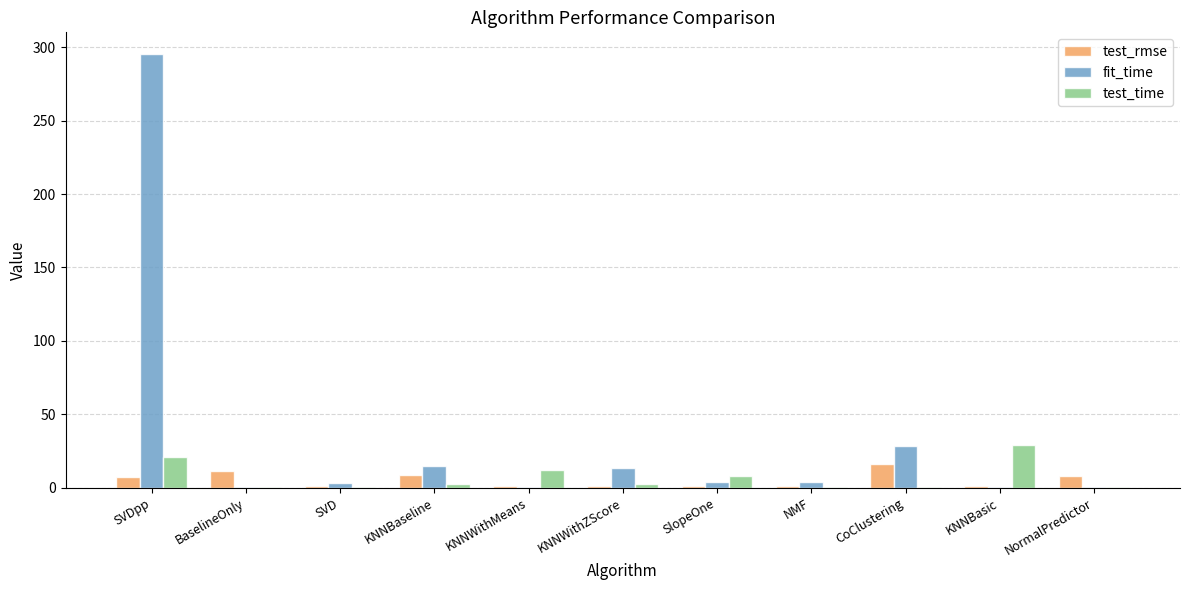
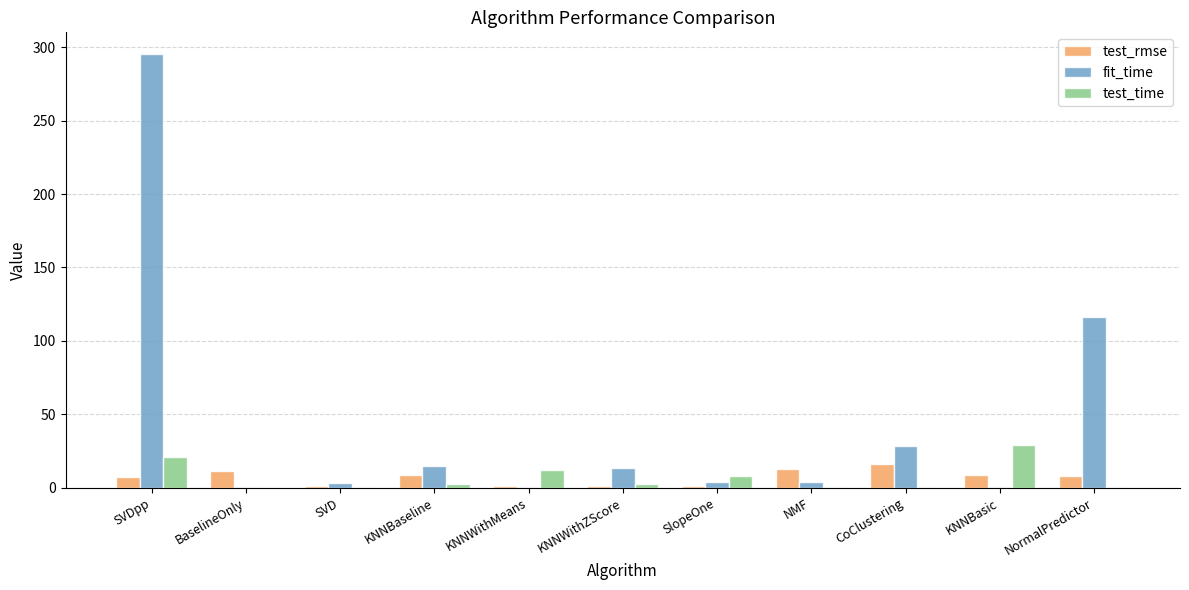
  {
    "test_rmse": {
      "SVDpp": 7,
      "BaselineOnly": 12,
      "KNNBaseline": 9,
-     "NMF": 1,
+     "NMF": 12,
      "CoClustering": 16,
-     "KNNBasic": 1,
+     "KNNBasic": 9,
      "NormalPredictor": 8
    },
    "fit_time": {
      "SVDpp": 295,
      "SVD": 3,
      "KNNBaseline": 15,
      "KNNWithZScore": 13,
      "SlopeOne": 4,
      "NMF": 4,
      "CoClustering": 28,
-     "NormalPredictor": 0
+     "NormalPredictor": 116
    },
    "test_time": {
      "SVDpp": 21,
      "KNNBaseline": 3,
      "KNNWithMeans": 12,
      "KNNWithZScore": 2,
      "SlopeOne": 8,
      "KNNBasic": 29
    }
  }
